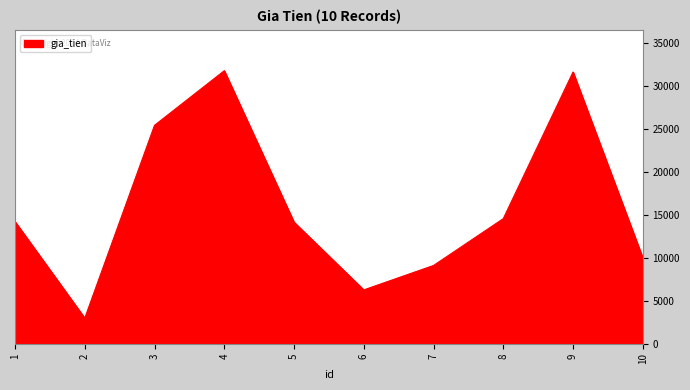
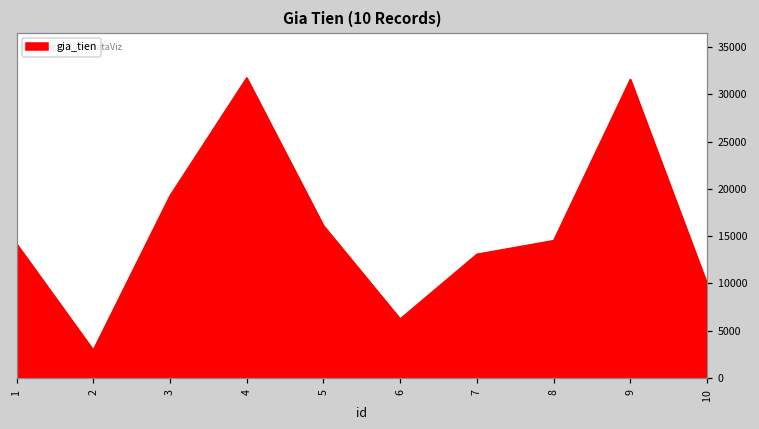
  {
    "1": 14000,
    "2": 3000,
-   "3": 25000,
+   "3": 19000,
    "4": 32000,
-   "5": 14000,
+   "5": 16000,
    "6": 6000,
-   "7": 9000,
+   "7": 13000,
    "8": 15000,
    "9": 32000,
    "10": 10000
  }
